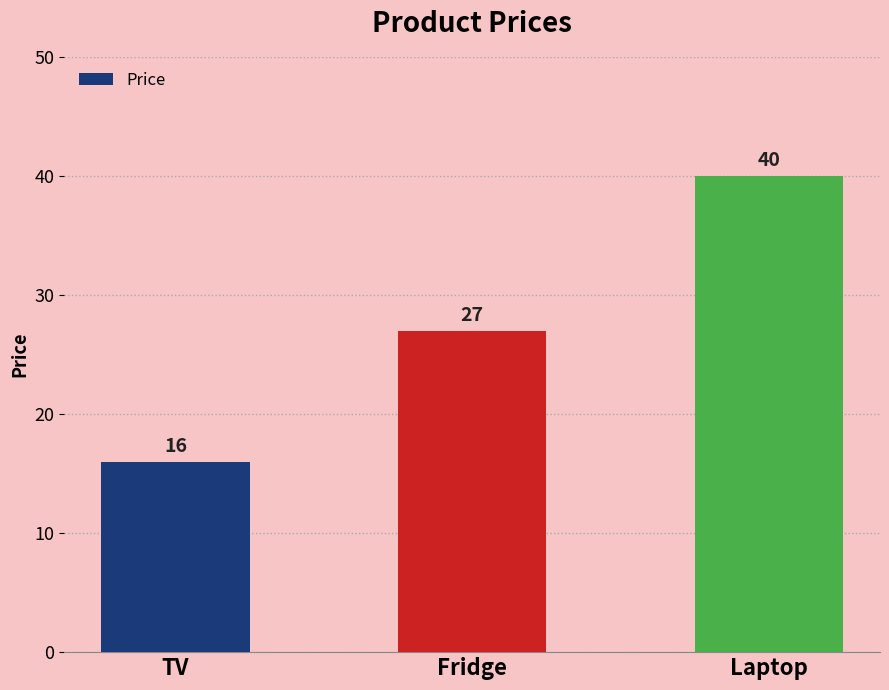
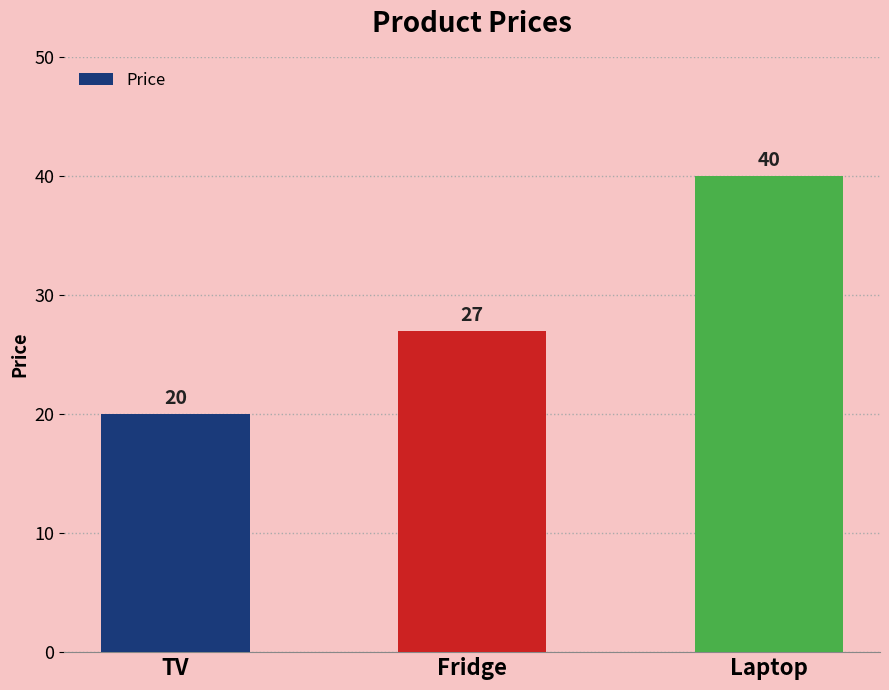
  {
-   "TV": 16,
+   "TV": 20,
    "Fridge": 27,
    "Laptop": 40
  }
